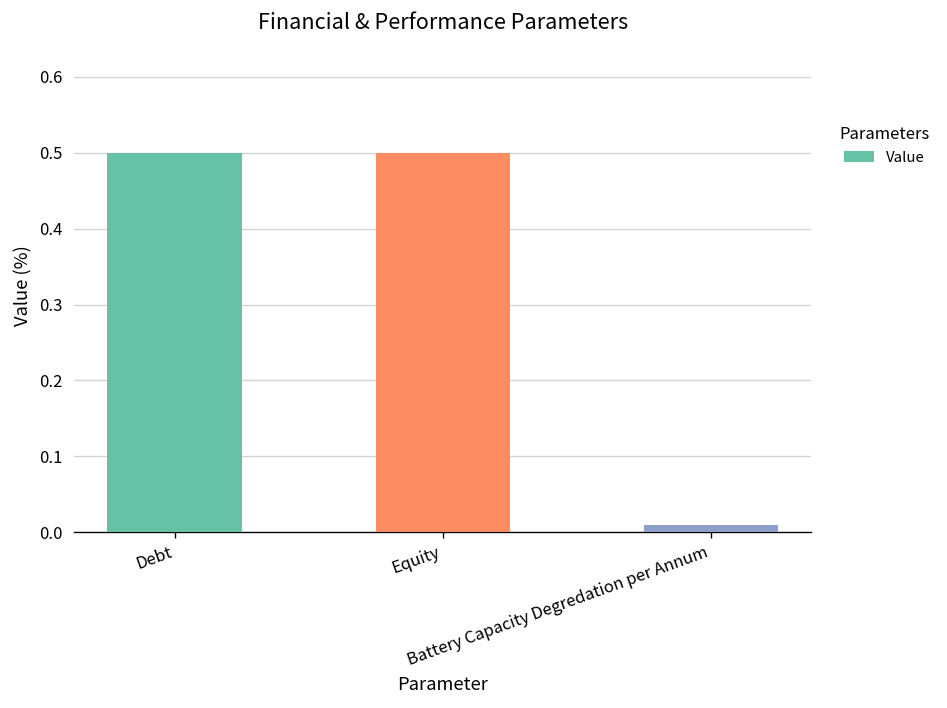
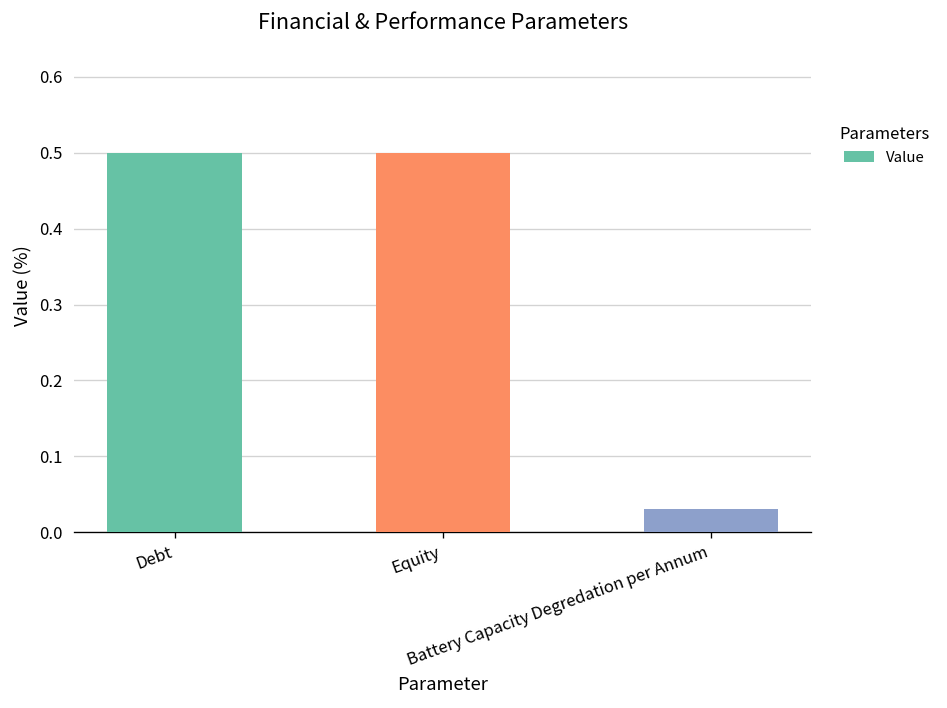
  {
    "Debt": 0.50,
    "Equity": 0.50,
-   "Battery Capacity Degredation per Annum": 0.01
+   "Battery Capacity Degredation per Annum": 0.03
  }
